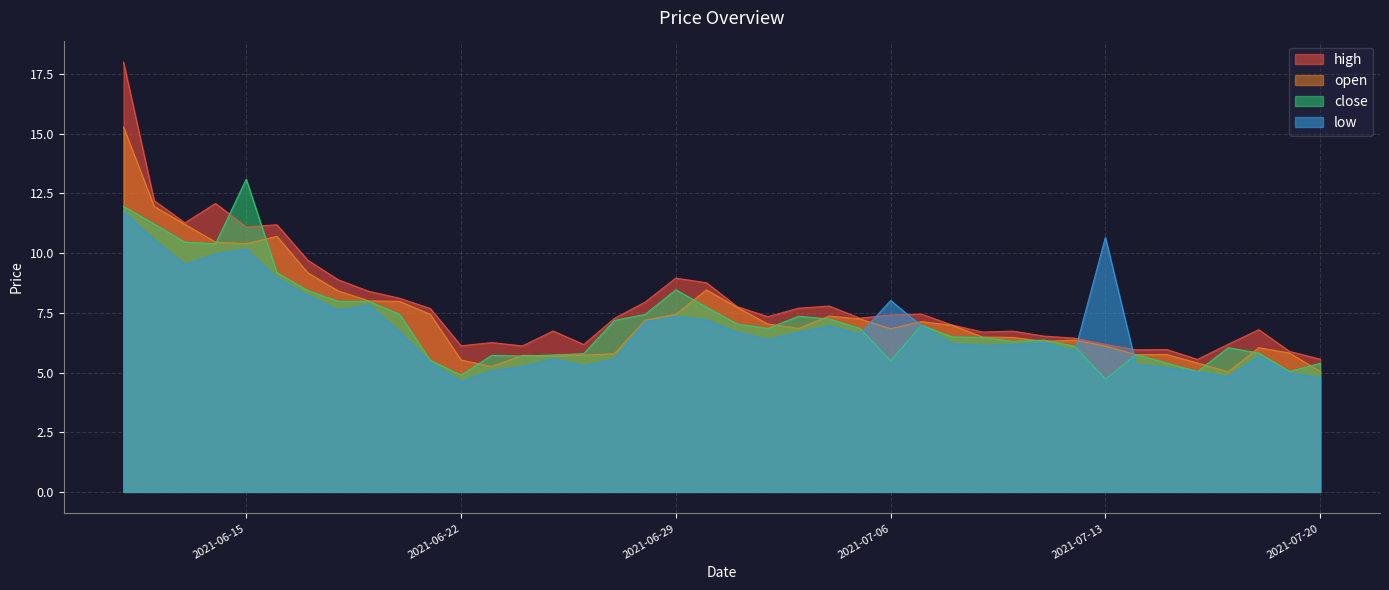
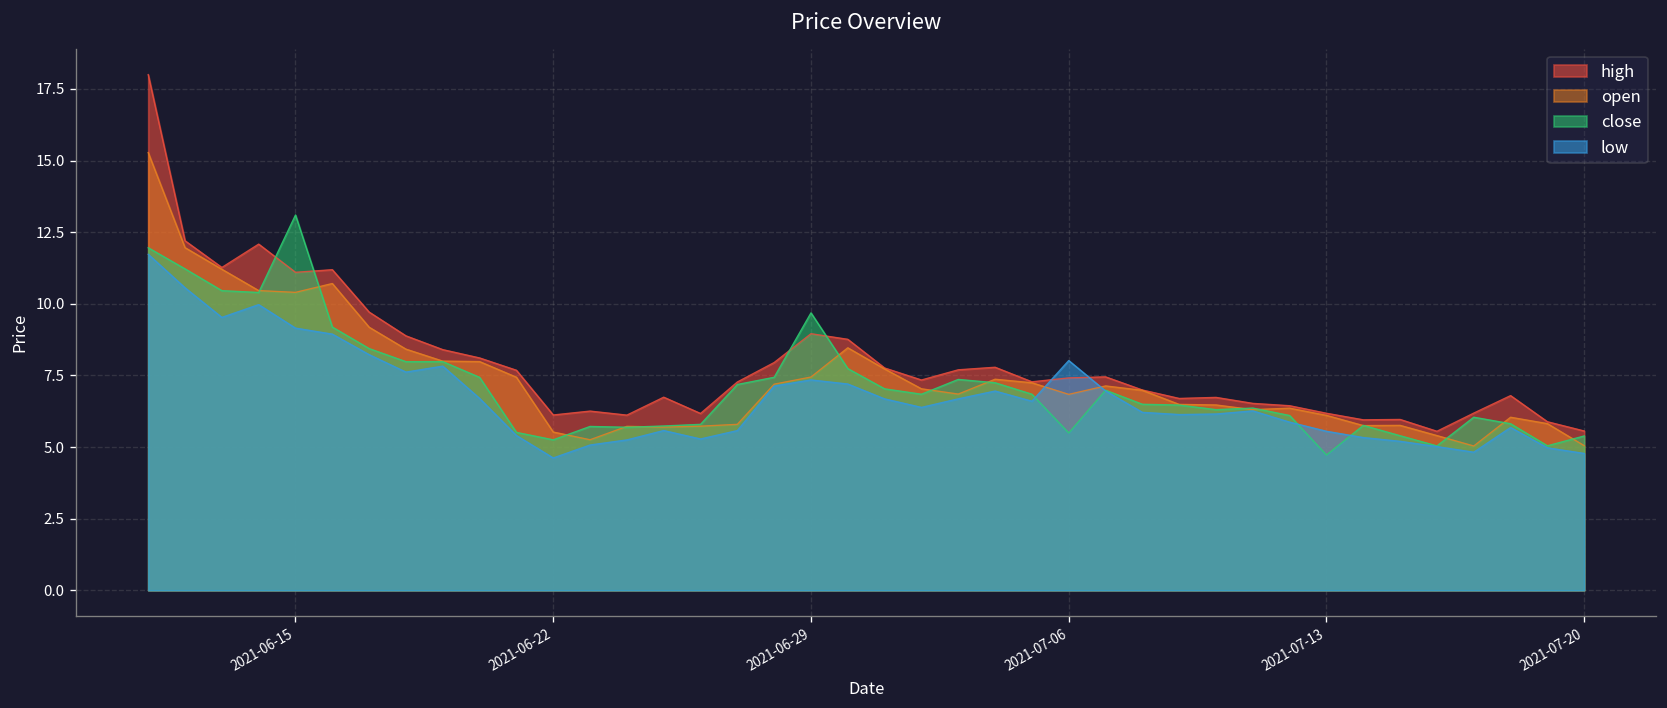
  {
    "close": {
      "2021-06-15": 13.1,
-     "2021-06-22": 4.9,
-     "2021-06-29": 8.5,
+     "2021-06-22": 5.3,
+     "2021-06-29": 9.7,
      "2021-07-06": 5.5,
      "2021-07-13": 4.7,
      "2021-07-20": 5.4
    },
    "low": {
-     "2021-06-15": 10.2,
+     "2021-06-15": 9.2,
      "2021-06-22": 4.6,
      "2021-07-06": 8.0,
-     "2021-07-13": 10.7,
+     "2021-07-13": 5.6,
      "2021-07-20": 4.8
    }
  }
